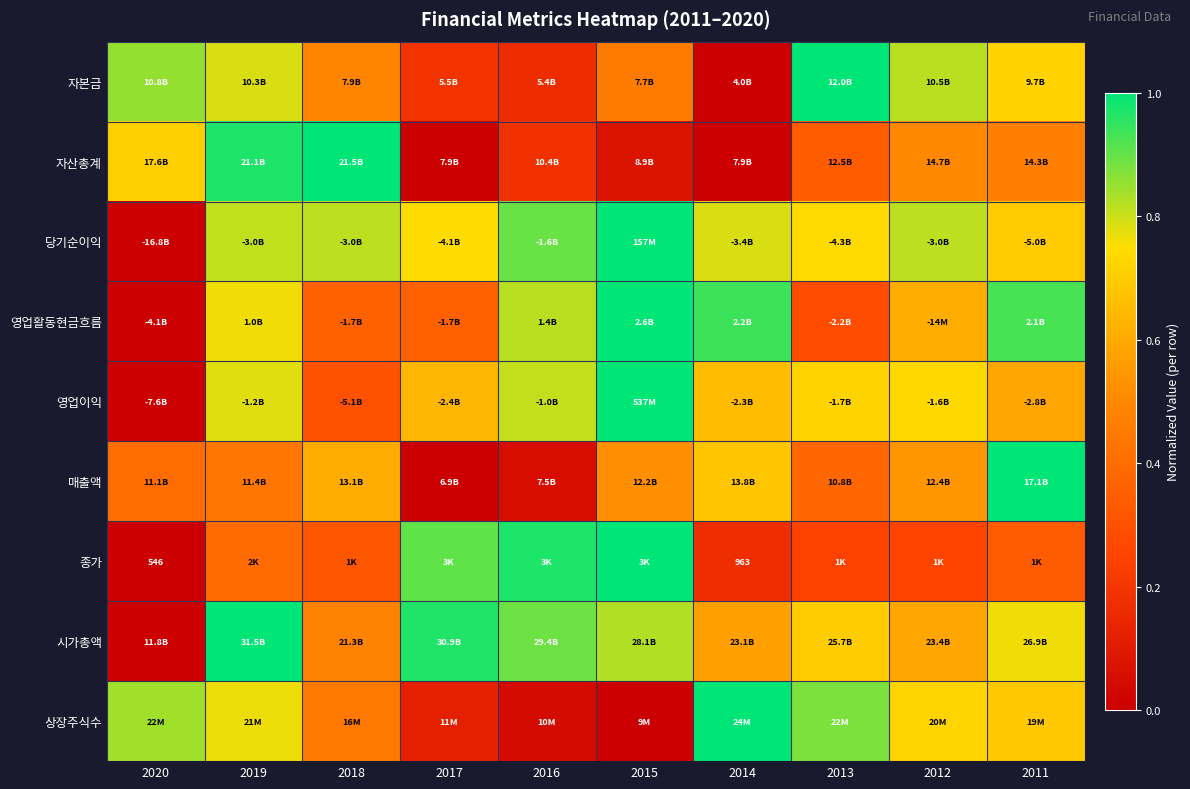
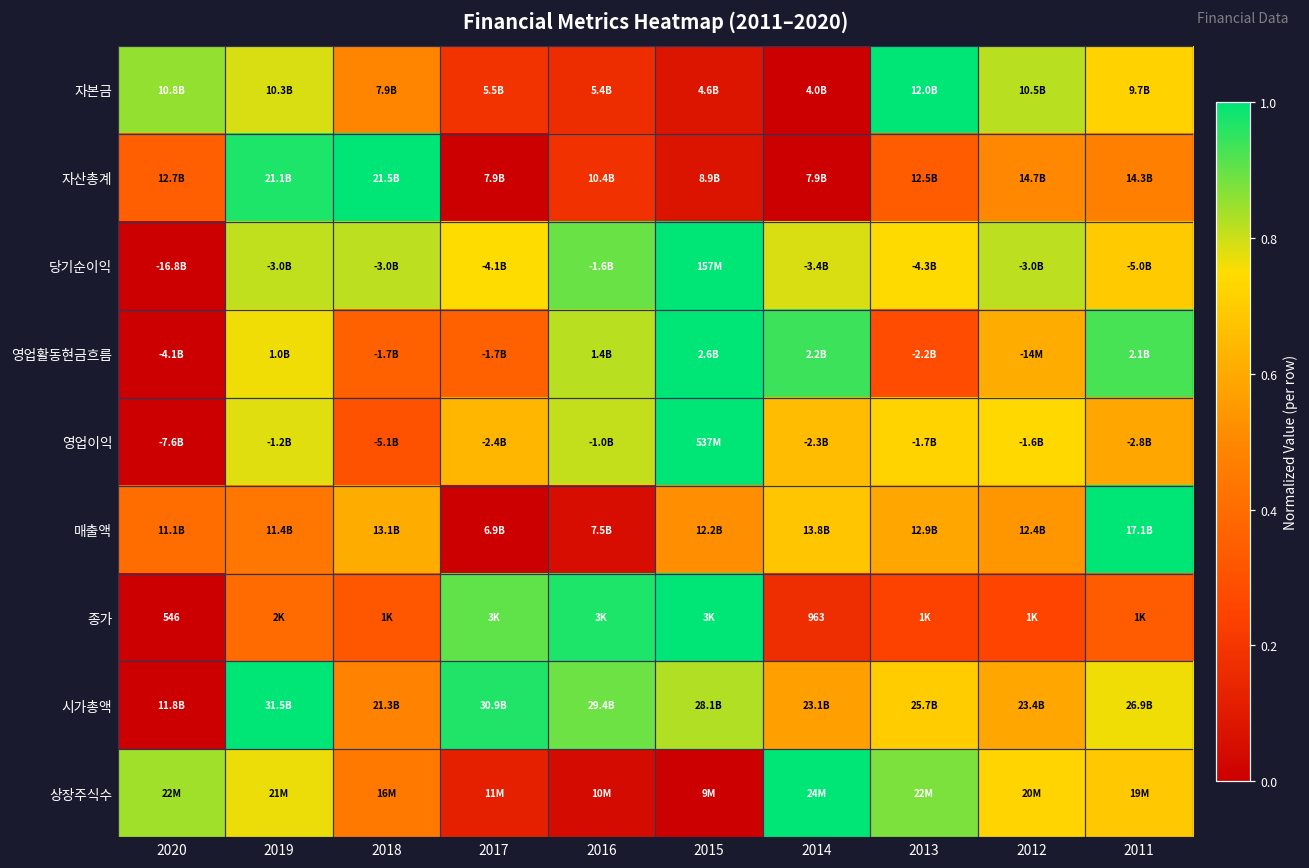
  {
    "자본금": {
      "2020": "10.8B",
      "2019": "10.3B",
      "2018": "7.9B",
      "2017": "5.5B",
      "2016": "5.4B",
-     "2015": "7.7B",
+     "2015": "4.6B",
      "2014": "4.0B",
      "2013": "12.0B",
      "2012": "10.5B",
      "2011": "9.7B"
    },
    "자산총계": {
-     "2020": "17.6B",
+     "2020": "12.7B",
      "2019": "21.1B",
      "2018": "21.5B",
      "2017": "7.9B",
      "2016": "10.4B",
      "2015": "8.9B",
      "2014": "7.9B",
      "2013": "12.5B",
      "2012": "14.7B",
      "2011": "14.3B"
    },
    "당기순이익": {
      "2020": "-16.8B",
      "2019": "-3.0B",
      "2018": "-3.0B",
      "2017": "-4.1B",
      "2016": "-1.6B",
      "2015": "157M",
      "2014": "-3.4B",
      "2013": "-4.3B",
      "2012": "-3.0B",
      "2011": "-5.0B"
    },
    "영업활동현금흐름": {
      "2020": "-4.1B",
      "2019": "1.0B",
      "2018": "-1.7B",
      "2017": "-1.7B",
      "2016": "1.4B",
      "2015": "2.6B",
      "2014": "2.2B",
      "2013": "-2.2B",
      "2012": "-14M",
      "2011": "2.1B"
    },
    "영업이익": {
      "2020": "-7.6B",
      "2019": "-1.2B",
      "2018": "-5.1B",
      "2017": "-2.4B",
      "2016": "-1.0B",
      "2015": "537M",
      "2014": "-2.3B",
      "2013": "-1.7B",
      "2012": "-1.6B",
      "2011": "-2.8B"
    },
    "매출액": {
      "2020": "11.1B",
      "2019": "11.4B",
      "2018": "13.1B",
      "2017": "6.9B",
      "2016": "7.5B",
      "2015": "12.2B",
      "2014": "13.8B",
-     "2013": "10.8B",
+     "2013": "12.9B",
      "2012": "12.4B",
      "2011": "17.1B"
    },
    "종가": {
      "2020": "546",
      "2019": "2K",
      "2018": "1K",
      "2017": "3K",
      "2016": "3K",
      "2015": "3K",
      "2014": "963",
      "2013": "1K",
      "2012": "1K",
      "2011": "1K"
    },
    "시가총액": {
      "2020": "11.8B",
      "2019": "31.5B",
      "2018": "21.3B",
      "2017": "30.9B",
      "2016": "29.4B",
      "2015": "28.1B",
      "2014": "23.1B",
      "2013": "25.7B",
      "2012": "23.4B",
      "2011": "26.9B"
    },
    "상장주식수": {
      "2020": "22M",
      "2019": "21M",
      "2018": "16M",
      "2017": "11M",
      "2016": "10M",
      "2015": "9M",
      "2014": "24M",
      "2013": "22M",
      "2012": "20M",
      "2011": "19M"
    }
  }
